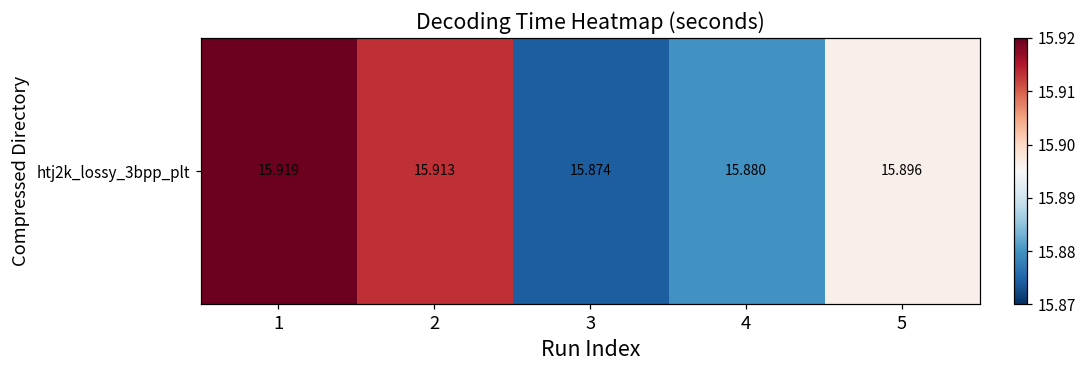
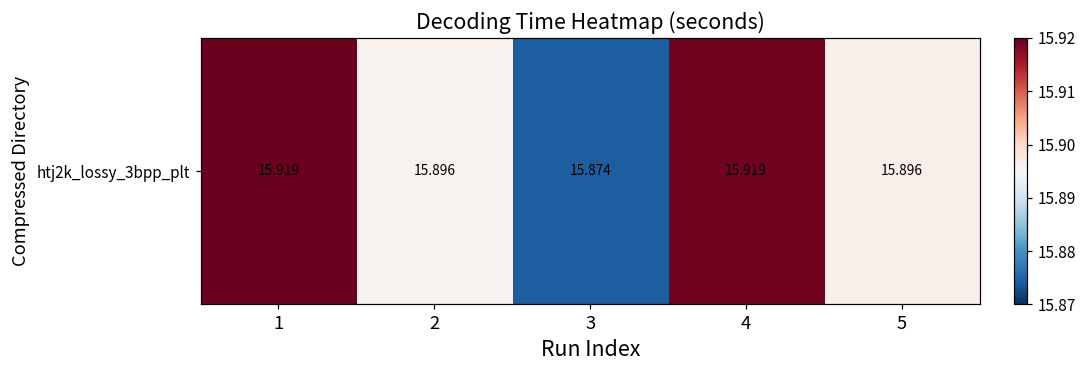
  {
    "htj2k_lossy_3bpp_plt": {
      "1": 15.919,
-     "2": 15.913,
+     "2": 15.896,
      "3": 15.874,
-     "4": 15.880,
+     "4": 15.919,
      "5": 15.896
    }
  }
